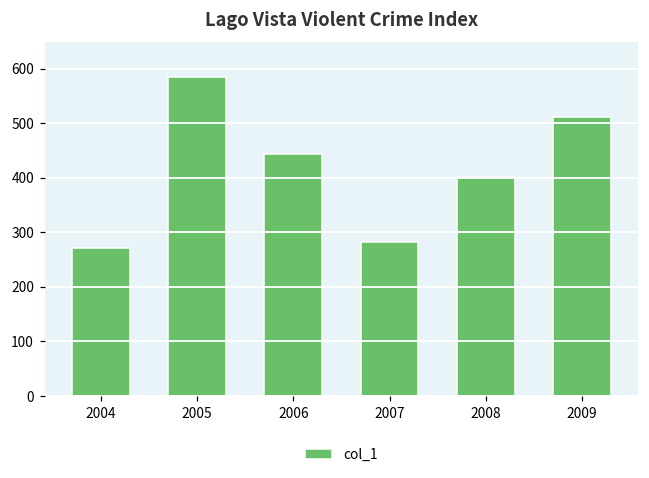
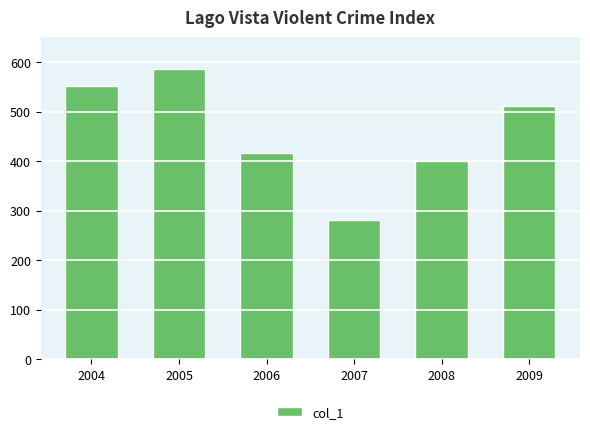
  {
-   "2004": 270,
+   "2004": 550,
    "2005": 590,
-   "2006": 440,
+   "2006": 420,
    "2007": 280,
    "2008": 400,
    "2009": 510
  }
